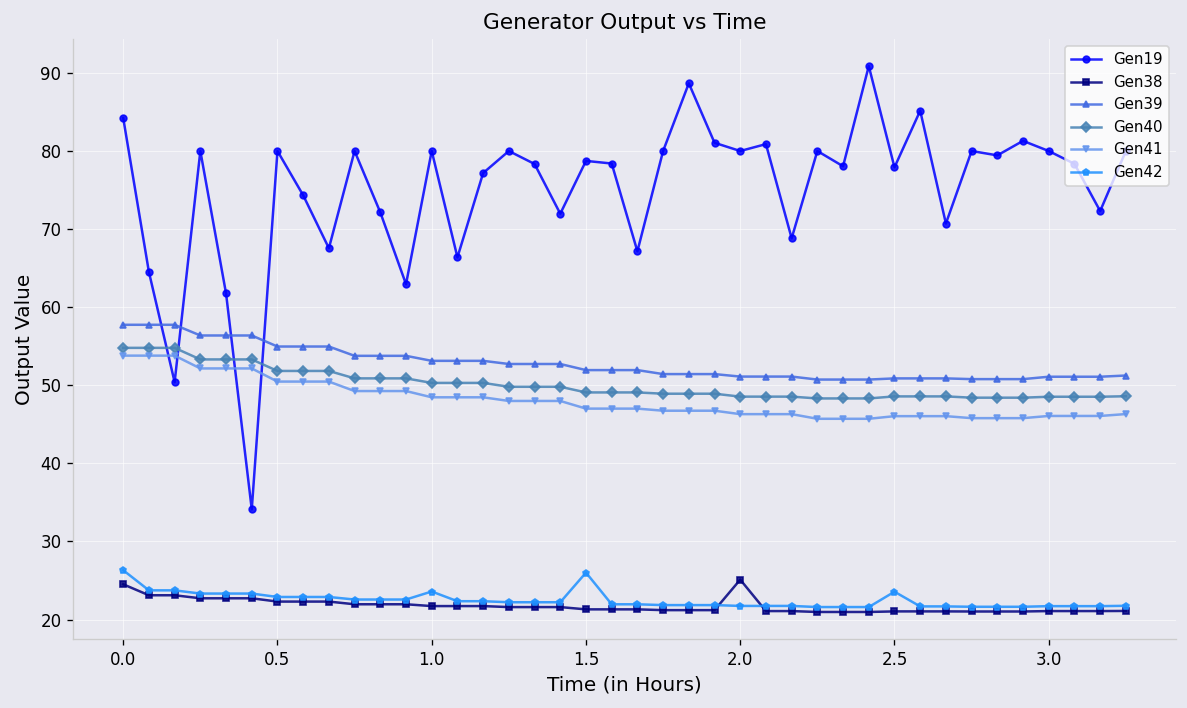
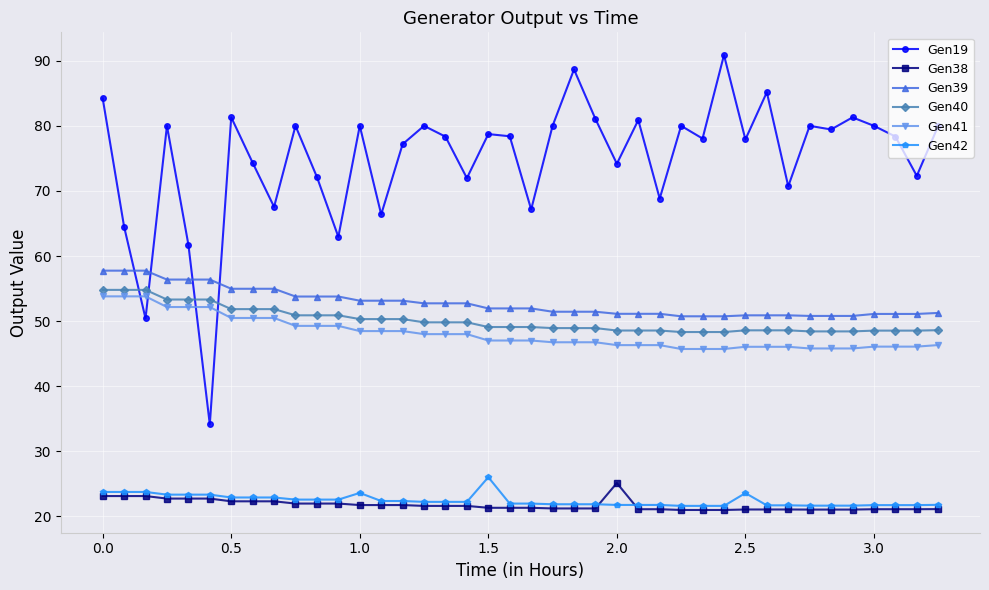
  {
    "Gen19": {
      "0.0": 84,
-     "0.5": 80,
+     "0.5": 81,
      "1.0": 80,
      "1.5": 79,
-     "2.0": 80,
+     "2.0": 74,
      "2.5": 78,
      "3.0": 80
    },
    "Gen38": {
-     "0.0": 25,
+     "0.0": 23,
      "0.5": 22,
      "1.0": 22,
      "1.5": 21,
      "2.0": 25,
      "2.5": 21,
      "3.0": 21
    },
    "Gen42": {
-     "0.0": 26,
+     "0.0": 24,
      "0.5": 23,
      "1.0": 24,
      "1.5": 26,
      "2.0": 22,
      "2.5": 24,
      "3.0": 22
    }
  }
